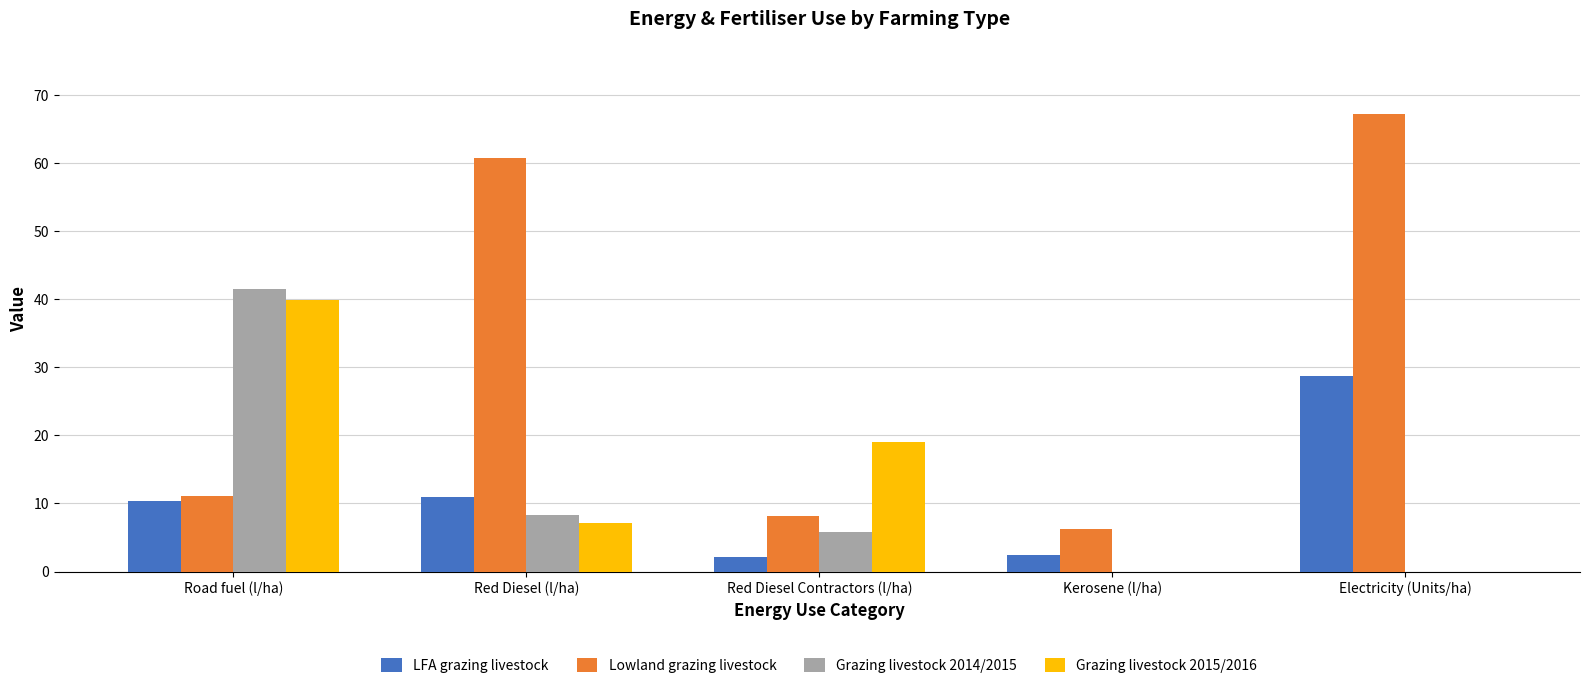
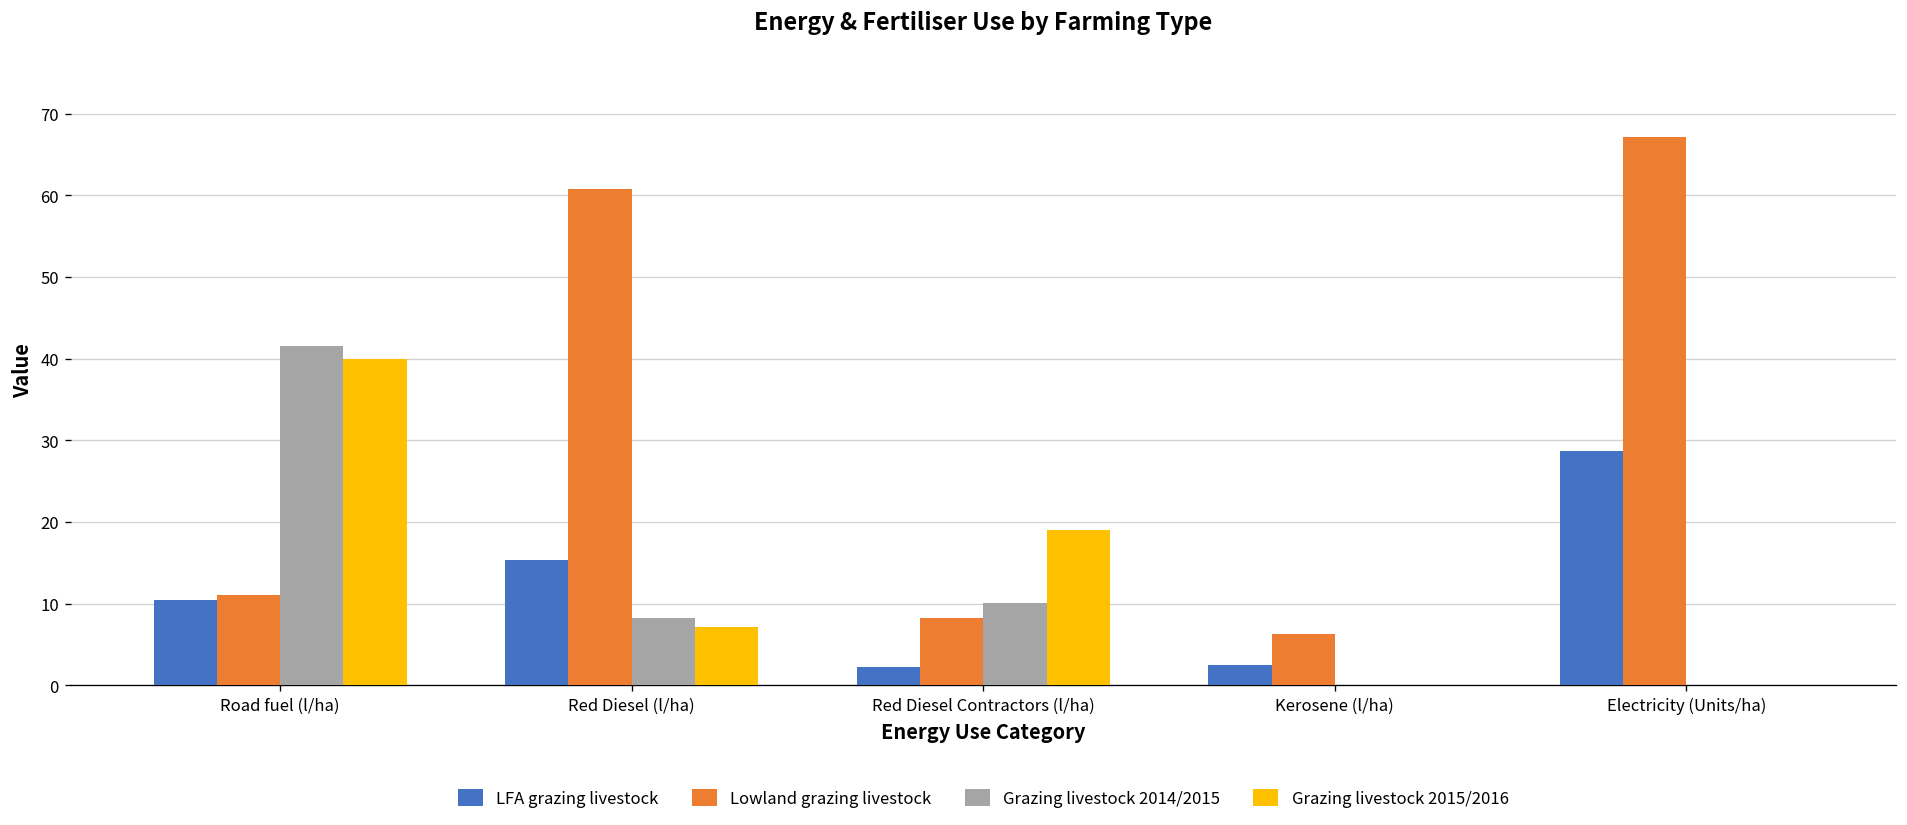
  {
    "LFA grazing livestock": {
      "Road fuel (l/ha)": 10,
-     "Red Diesel (l/ha)": 11,
+     "Red Diesel (l/ha)": 15,
      "Red Diesel Contractors (l/ha)": 2,
      "Kerosene (l/ha)": 3,
      "Electricity (Units/ha)": 29
    },
    "Lowland grazing livestock": {
      "Road fuel (l/ha)": 11,
      "Red Diesel (l/ha)": 61,
      "Red Diesel Contractors (l/ha)": 8,
      "Kerosene (l/ha)": 6,
      "Electricity (Units/ha)": 67
    },
    "Grazing livestock 2014/2015": {
      "Road fuel (l/ha)": 42,
      "Red Diesel (l/ha)": 8,
-     "Red Diesel Contractors (l/ha)": 6,
+     "Red Diesel Contractors (l/ha)": 10,
      "Kerosene (l/ha)": 0,
      "Electricity (Units/ha)": 0
    },
    "Grazing livestock 2015/2016": {
      "Road fuel (l/ha)": 40,
      "Red Diesel (l/ha)": 7,
      "Red Diesel Contractors (l/ha)": 19,
      "Kerosene (l/ha)": 0,
      "Electricity (Units/ha)": 0
    }
  }
